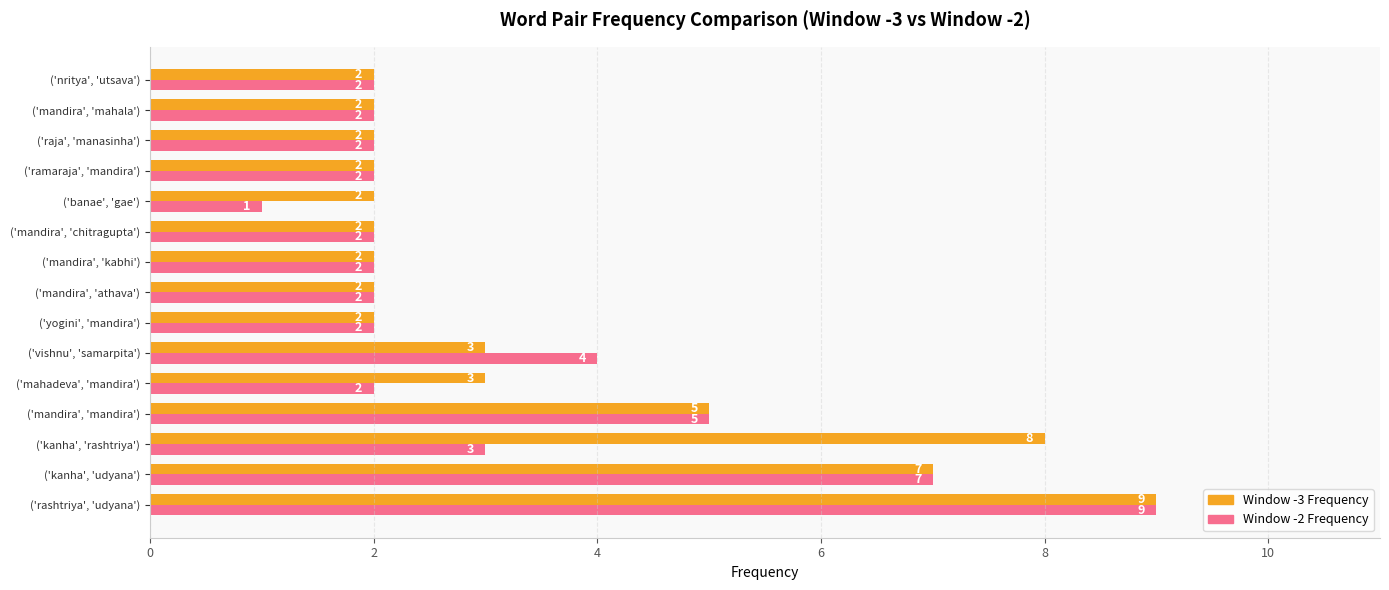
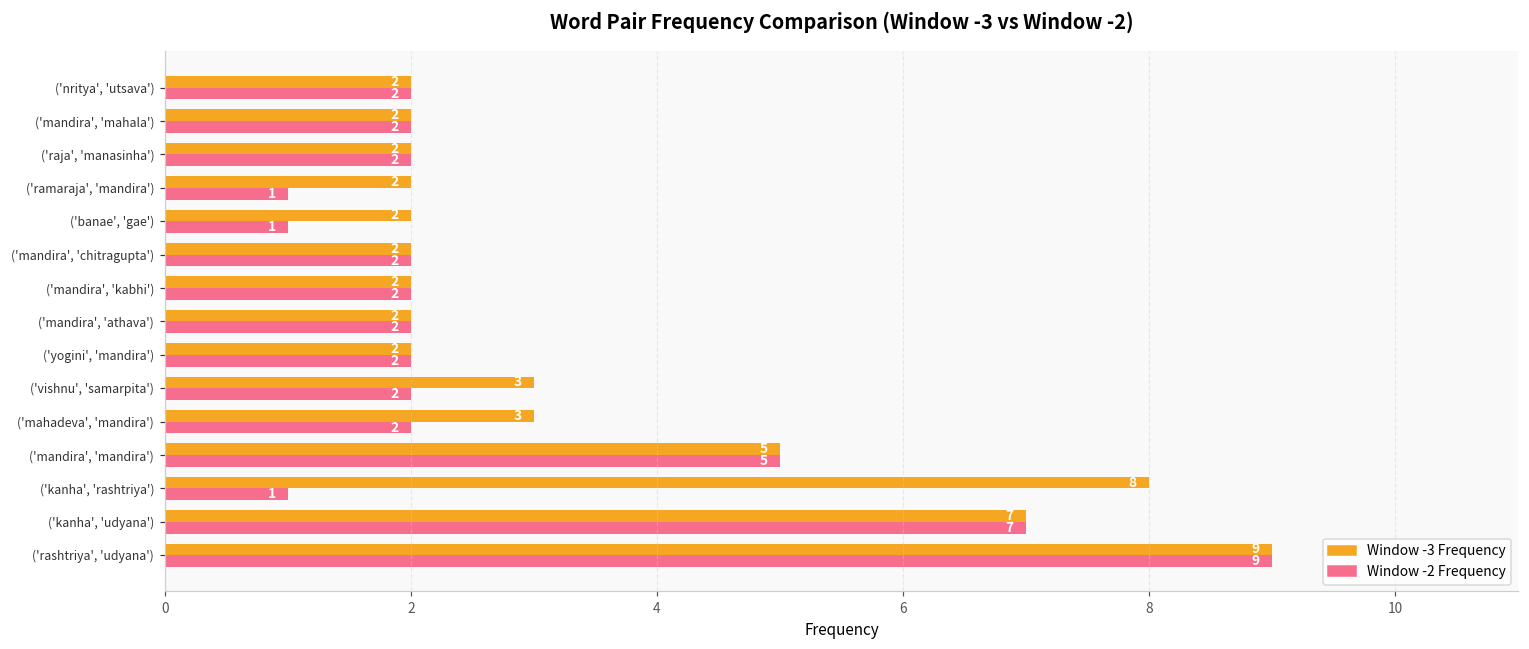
  {
    "Window -3 Frequency": {
      "('ramaraja', 'mandira')": 2,
      "('banae', 'gae')": 2,
      "('vishnu', 'samarpita')": 3,
      "('mahadeva', 'mandira')": 3,
      "('kanha', 'rashtriya')": 8
    },
    "Window -2 Frequency": {
-     "('ramaraja', 'mandira')": 2,
+     "('ramaraja', 'mandira')": 1,
      "('banae', 'gae')": 1,
-     "('vishnu', 'samarpita')": 4,
+     "('vishnu', 'samarpita')": 2,
      "('mahadeva', 'mandira')": 2,
-     "('kanha', 'rashtriya')": 3
+     "('kanha', 'rashtriya')": 1
    }
  }
